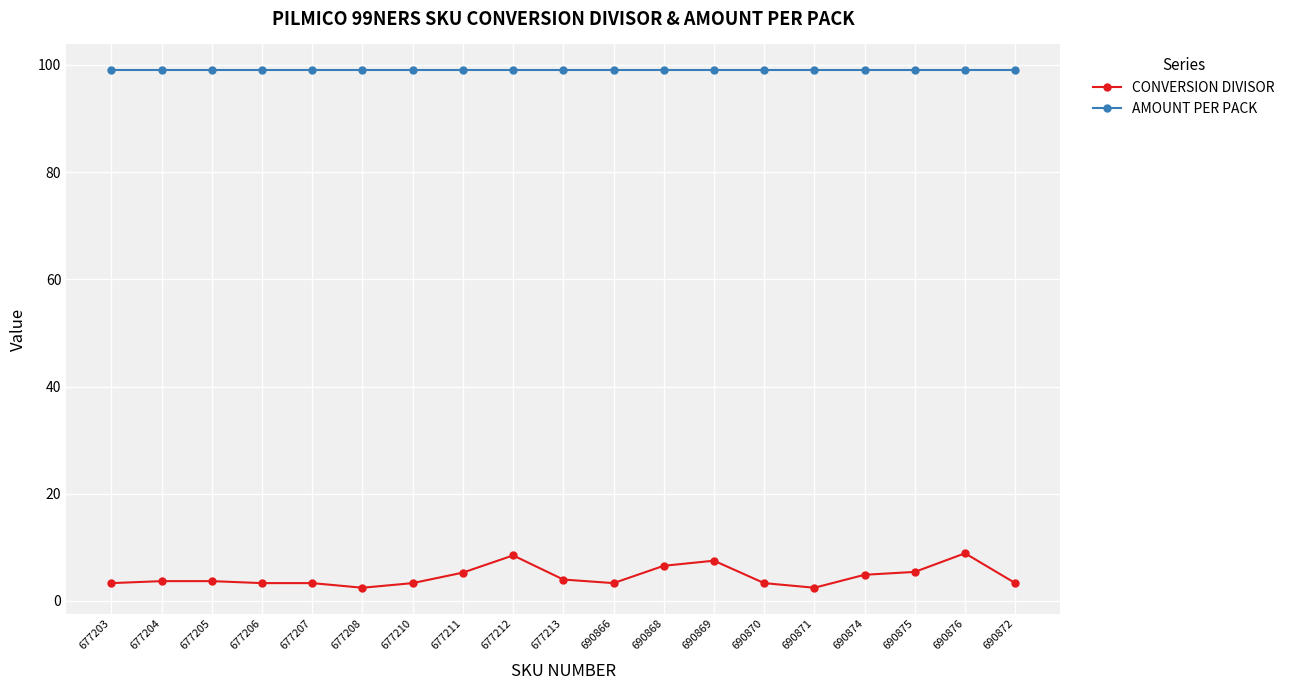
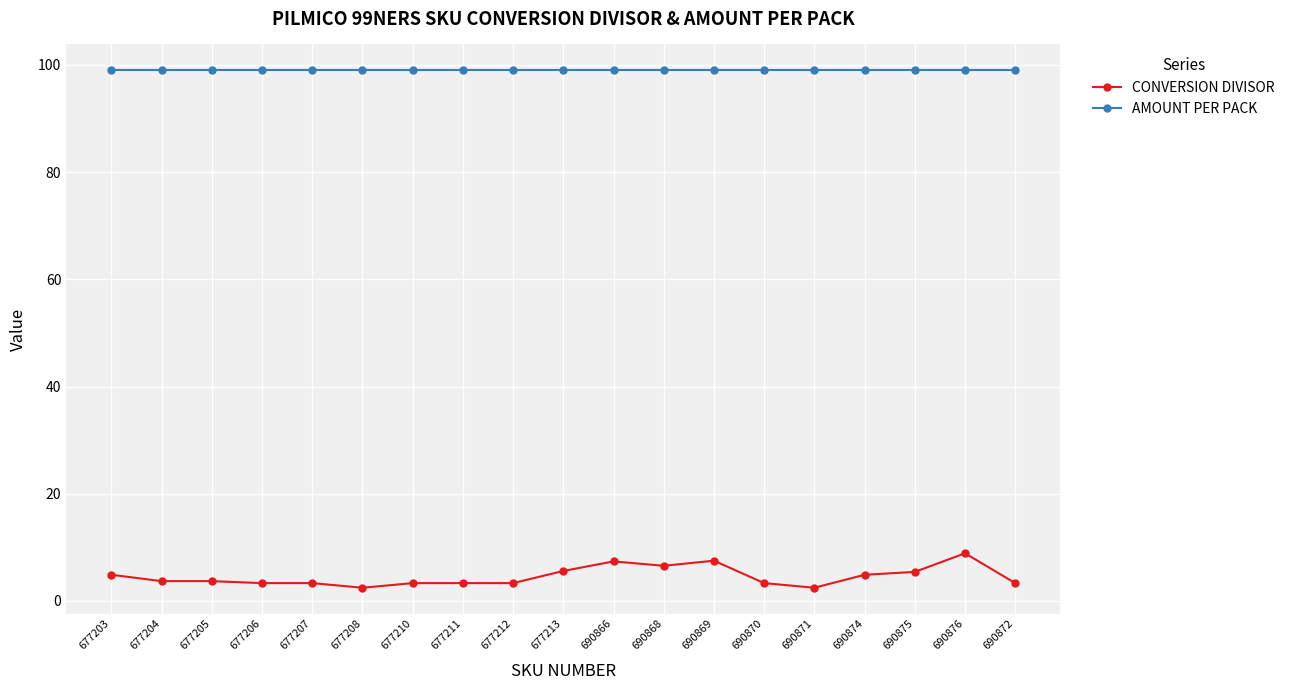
  {
    "CONVERSION DIVISOR": {
-     "677203": 3,
+     "677203": 5,
      "677204": 4,
      "677205": 4,
      "677206": 3,
      "677207": 3,
      "677208": 2,
      "677210": 3,
-     "677211": 5,
-     "677212": 9,
-     "677213": 4,
-     "690866": 3,
+     "677211": 3,
+     "677212": 3,
+     "677213": 6,
+     "690866": 7,
      "690868": 7,
      "690869": 8,
      "690870": 3,
      "690871": 2,
      "690874": 5,
      "690875": 5,
      "690876": 9,
      "690872": 3
    },
    "AMOUNT PER PACK": {
      "677203": 99,
      "677204": 99,
      "677205": 99,
      "677206": 99,
      "677207": 99,
      "677208": 99,
      "677210": 99,
      "677211": 99,
      "677212": 99,
      "677213": 99,
      "690866": 99,
      "690868": 99,
      "690869": 99,
      "690870": 99,
      "690871": 99,
      "690874": 99,
      "690875": 99,
      "690876": 99,
      "690872": 99
    }
  }
